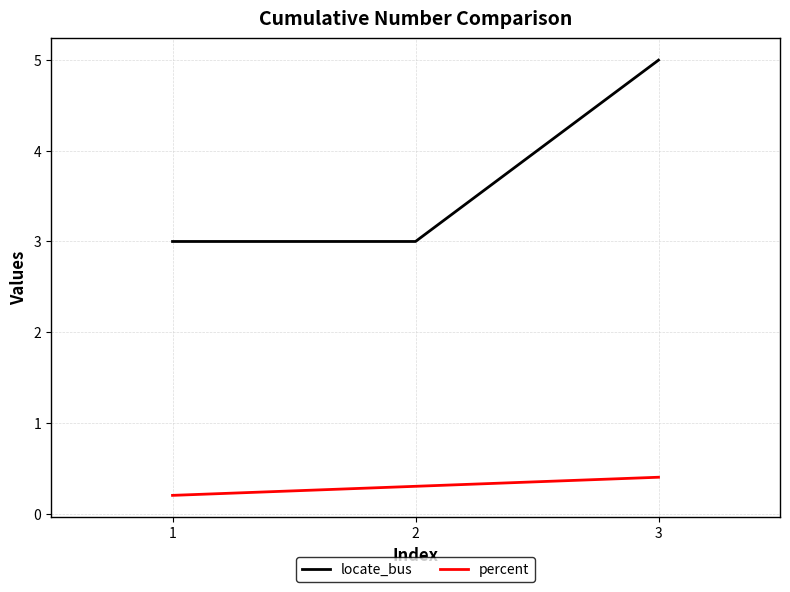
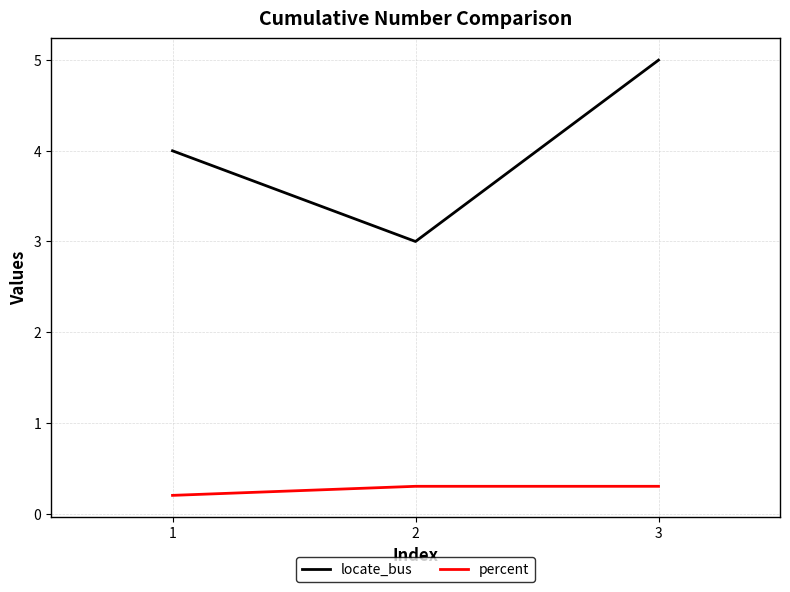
  {
    "locate_bus": {
-     "1": 3,
+     "1": 4,
      "2": 3,
      "3": 5
    },
    "percent": {
      "1": 0.2,
      "2": 0.3,
-     "3": 0.4
+     "3": 0.3
    }
  }
